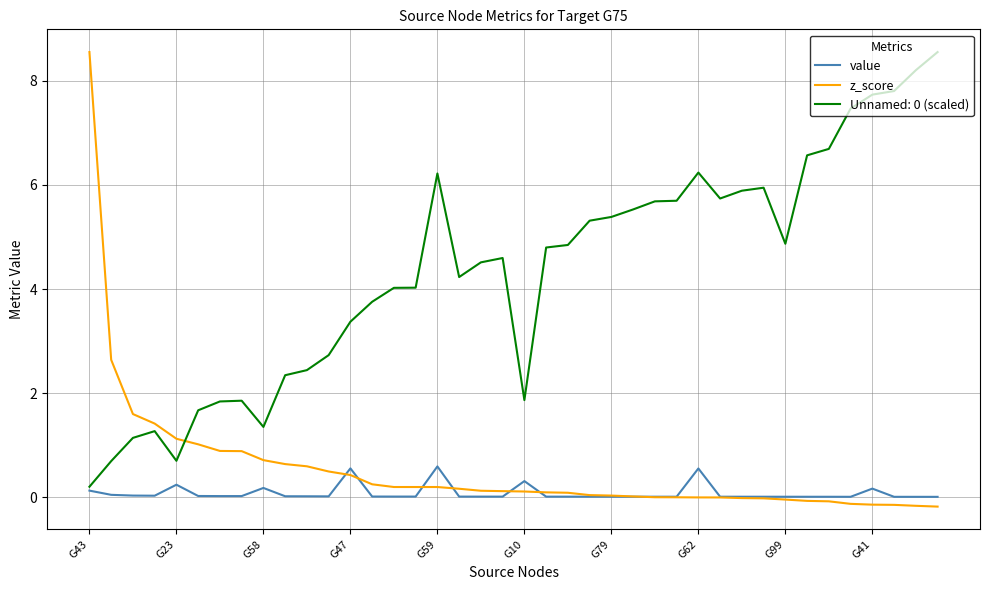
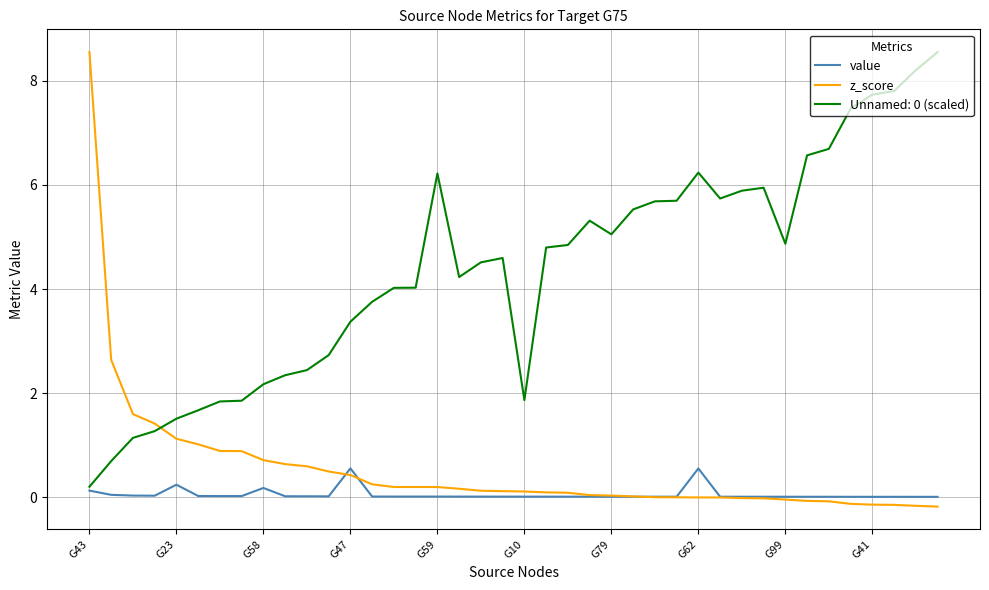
  {
    "value": {
      "G43": 0.1,
      "G23": 0.2,
      "G58": 0.2,
      "G47": 0.6,
-     "G59": 0.6,
-     "G10": 0.3,
+     "G59": 0.0,
+     "G10": 0.0,
      "G62": 0.6,
      "G99": 0.0,
-     "G41": 0.2
+     "G41": 0.0
    },
    "z_score": {
      "G43": 8.6,
      "G23": 1.1,
      "G58": 0.7,
      "G47": 0.4,
      "G59": 0.2,
      "G10": 0.1,
      "G62": 0.0,
      "G99": 0.0,
      "G41": -0.1
    },
    "Unnamed: 0 (scaled)": {
      "G43": 0.2,
-     "G23": 0.7,
-     "G58": 1.4,
+     "G23": 1.5,
+     "G58": 2.2,
      "G47": 3.4,
      "G59": 6.2,
      "G10": 1.9,
-     "G79": 5.4,
+     "G79": 5.1,
      "G62": 6.2,
      "G99": 4.9
    }
  }
